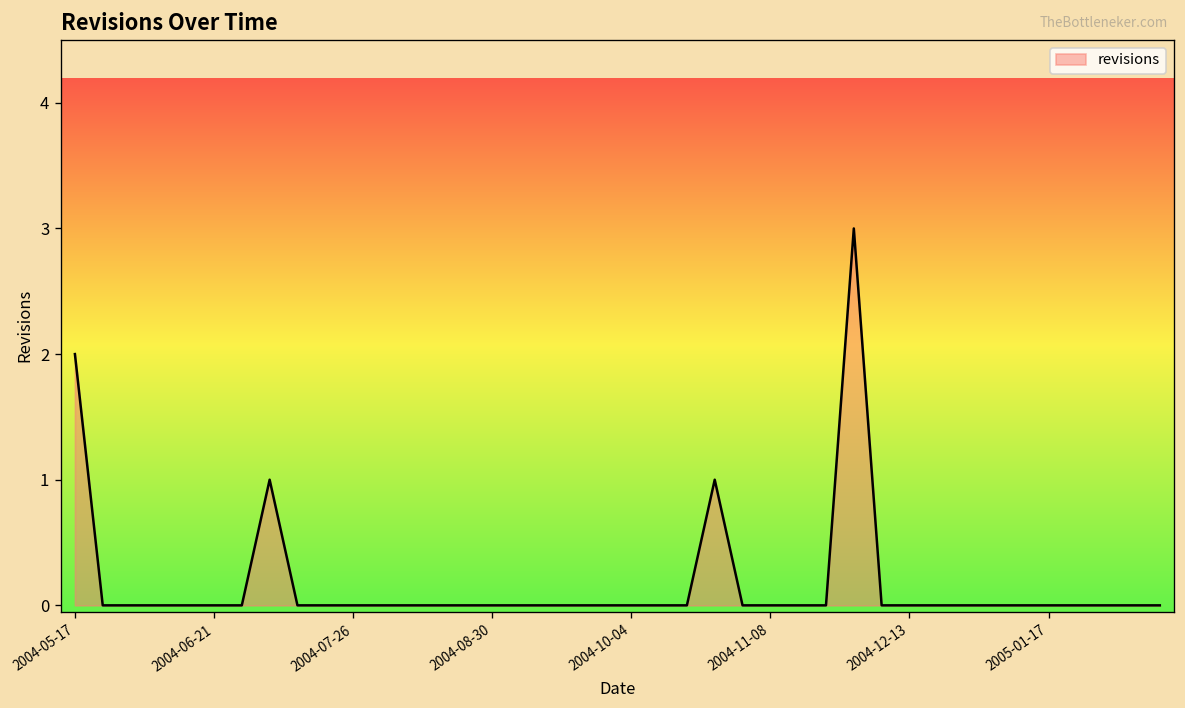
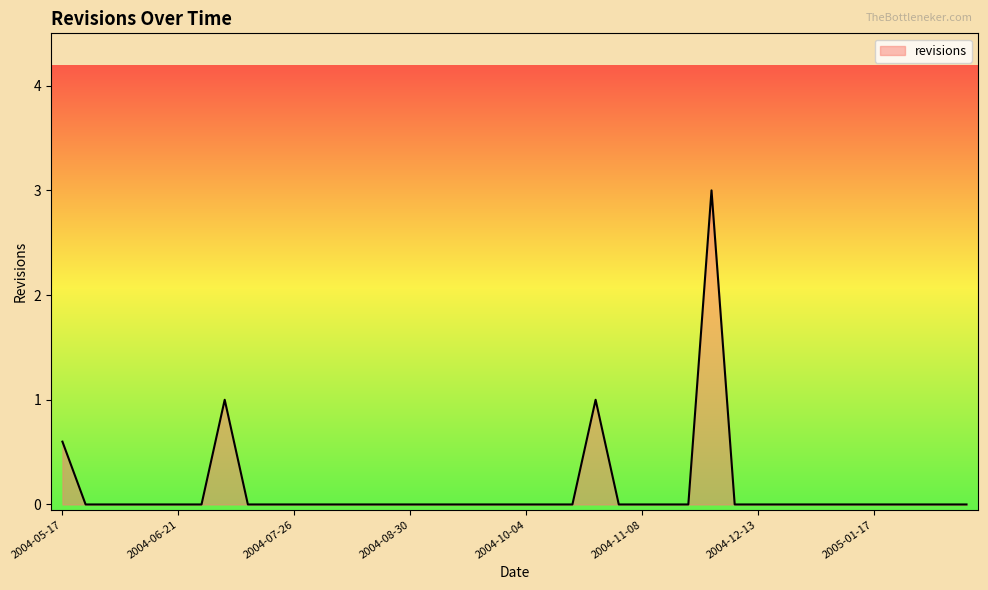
  {
-   "2004-05-17": 2.0,
+   "2004-05-17": 0.6,
    "2004-06-21": 0.0,
    "2004-07-26": 0.0,
    "2004-08-30": 0.0,
    "2004-10-04": 0.0,
    "2004-11-08": 0.0,
    "2004-12-13": 0.0,
    "2005-01-17": 0.0
  }
